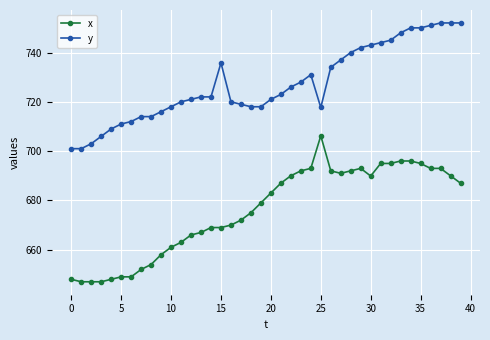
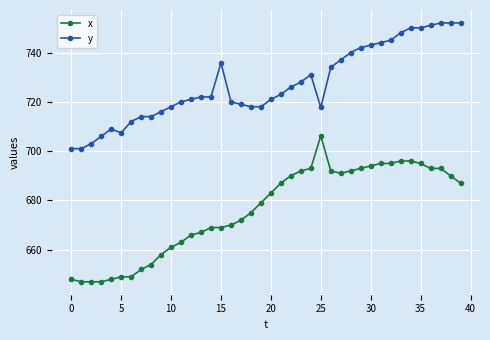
  {
    "x": {
      "0": 648,
      "5": 649,
      "10": 661,
      "15": 669,
      "20": 683,
      "25": 706,
-     "30": 690,
+     "30": 694,
      "35": 695
    },
    "y": {
      "0": 701,
-     "5": 711,
+     "5": 707,
      "10": 718,
      "15": 736,
      "20": 721,
      "25": 718,
      "30": 743,
      "35": 750
    }
  }
